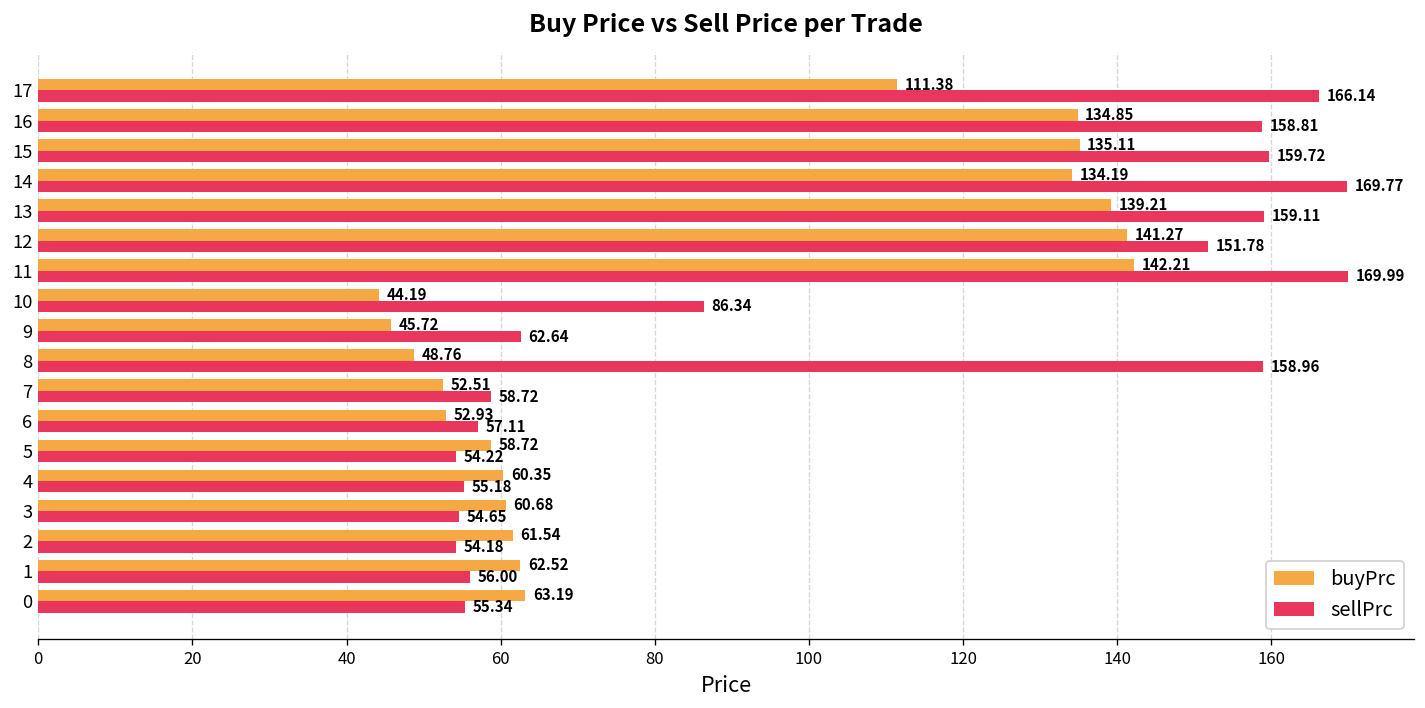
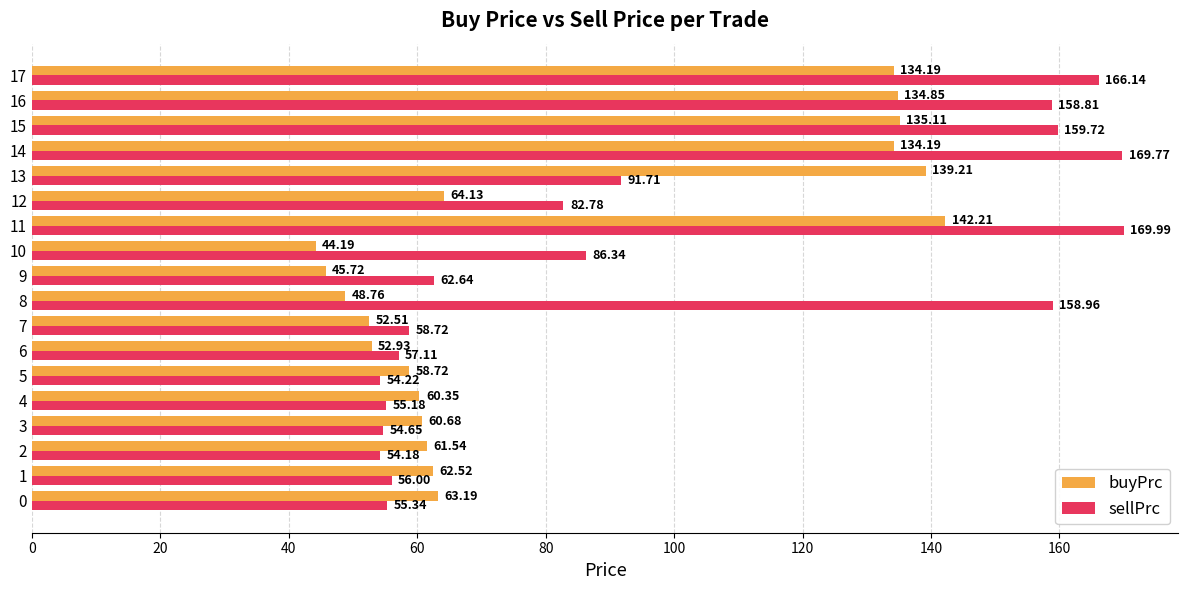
  {
    "buyPrc": {
-     "17": 111.38,
+     "17": 134.19,
      "16": 134.85,
      "15": 135.11,
      "14": 134.19,
      "13": 139.21,
-     "12": 141.27,
+     "12": 64.13,
      "11": 142.21,
      "10": 44.19,
      "9": 45.72,
      "8": 48.76,
      "7": 52.51,
      "6": 52.93,
      "5": 58.72,
      "4": 60.35,
      "3": 60.68,
      "2": 61.54,
      "1": 62.52,
      "0": 63.19
    },
    "sellPrc": {
      "17": 166.14,
      "16": 158.81,
      "15": 159.72,
      "14": 169.77,
-     "13": 159.11,
-     "12": 151.78,
+     "13": 91.71,
+     "12": 82.78,
      "11": 169.99,
      "10": 86.34,
      "9": 62.64,
      "8": 158.96,
      "7": 58.72,
      "6": 57.11,
      "5": 54.22,
      "4": 55.18,
      "3": 54.65,
      "2": 54.18,
      "1": 56.00,
      "0": 55.34
    }
  }
